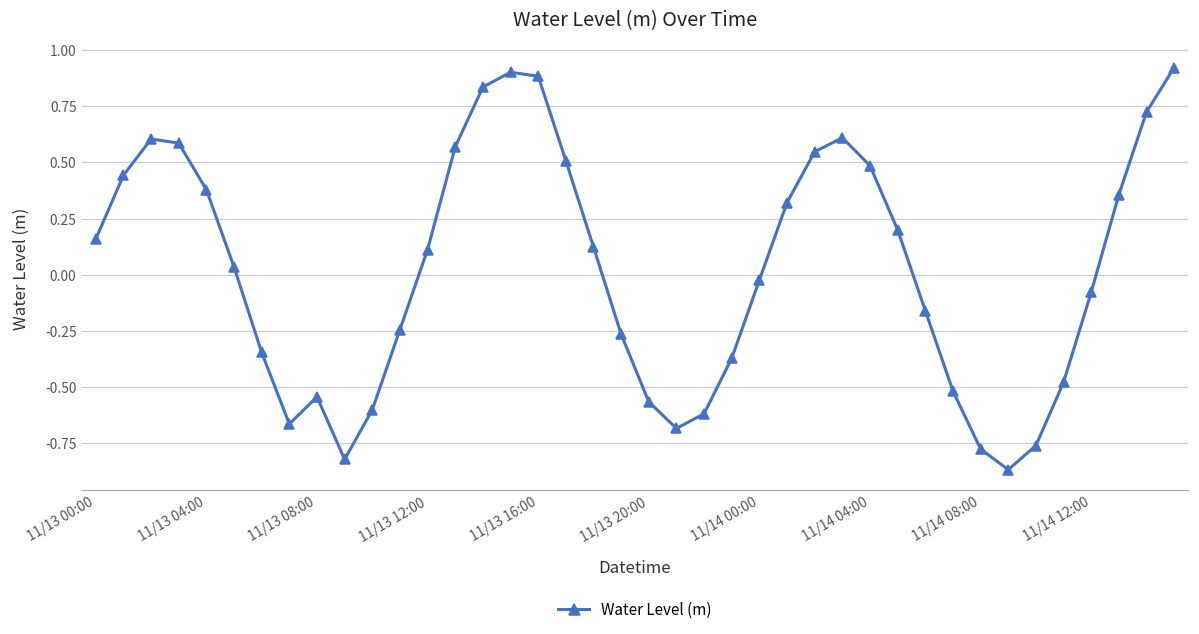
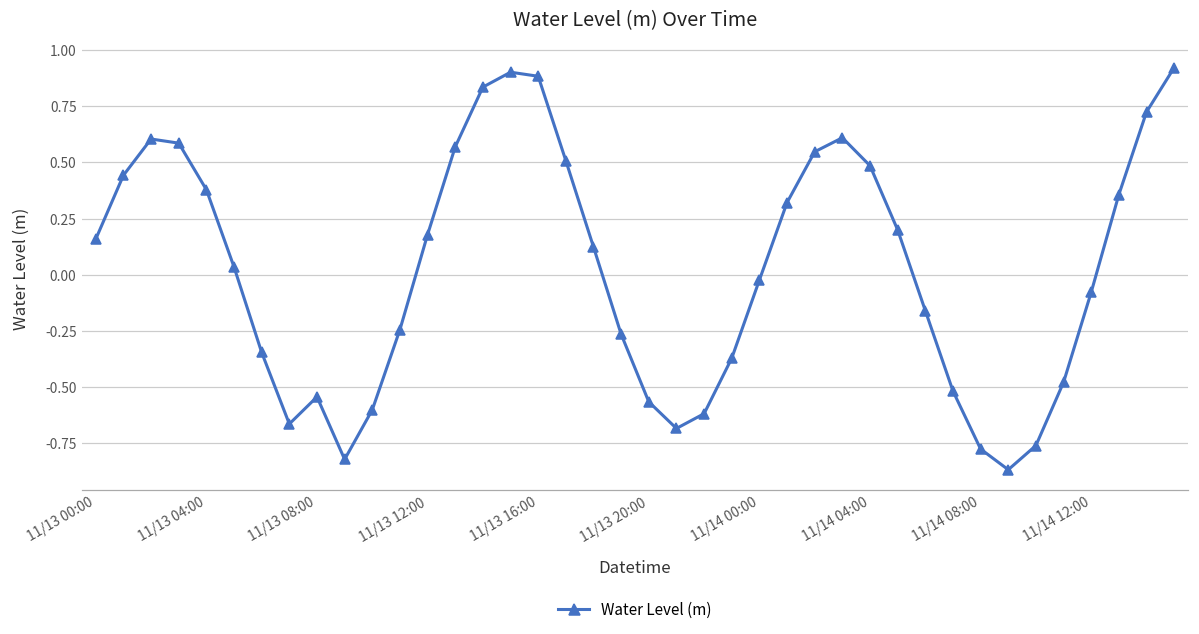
  {
    "11/13 00:00": 0.16,
    "11/13 04:00": 0.38,
    "11/13 08:00": -0.54,
-   "11/13 12:00": 0.11,
+   "11/13 12:00": 0.18,
    "11/13 16:00": 0.88,
    "11/13 20:00": -0.57,
    "11/14 00:00": -0.02,
    "11/14 04:00": 0.48,
    "11/14 08:00": -0.77,
    "11/14 12:00": -0.08
  }
